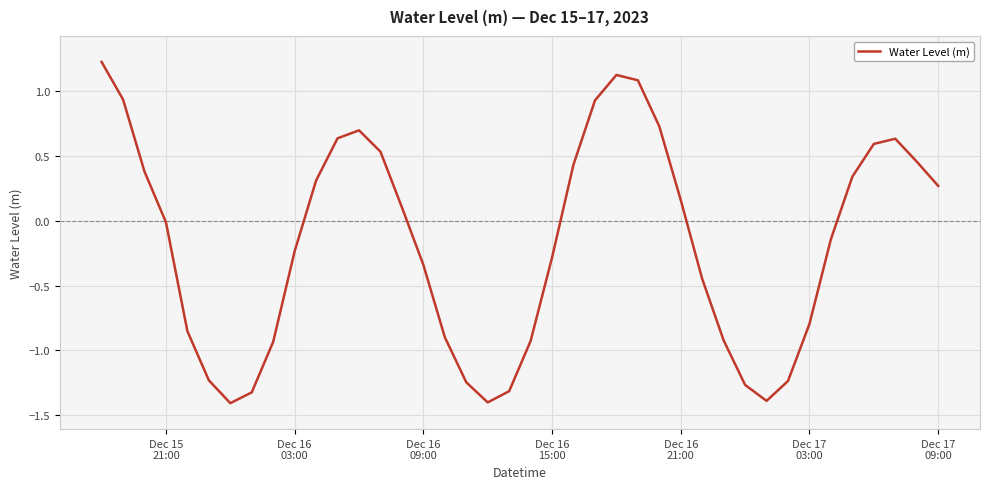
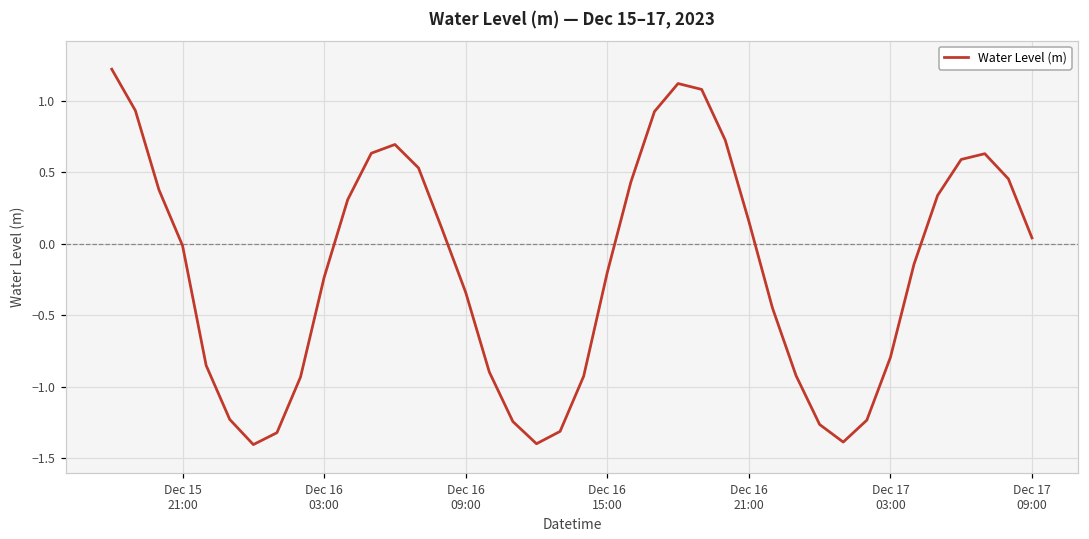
  {
    "Dec 15 21:00": -0.01,
    "Dec 16 03:00": -0.24,
    "Dec 16 09:00": -0.34,
-   "Dec 16 15:00": -0.28,
+   "Dec 16 15:00": -0.20,
    "Dec 16 21:00": 0.16,
    "Dec 17 03:00": -0.80,
-   "Dec 17 09:00": 0.27
+   "Dec 17 09:00": 0.04
  }
